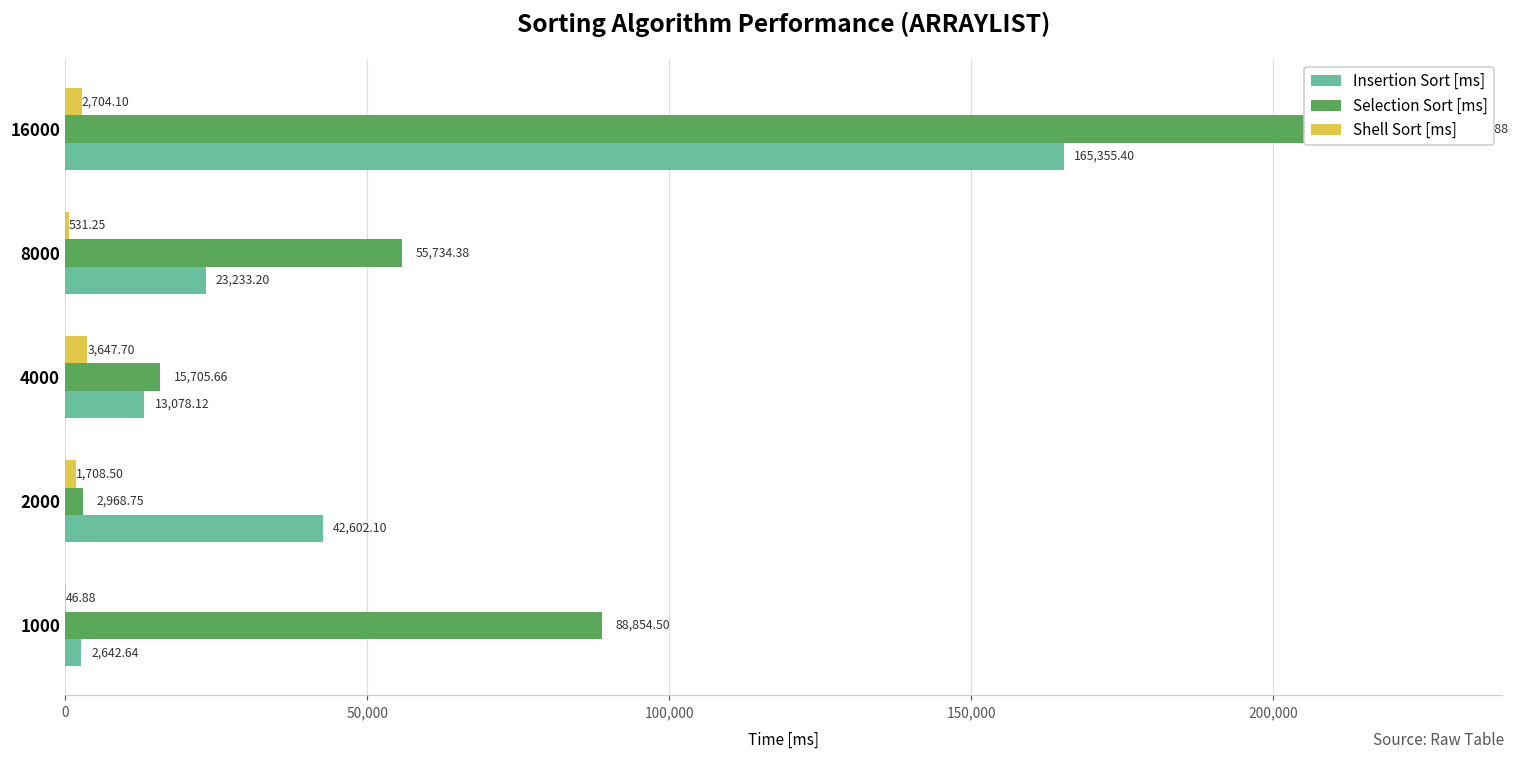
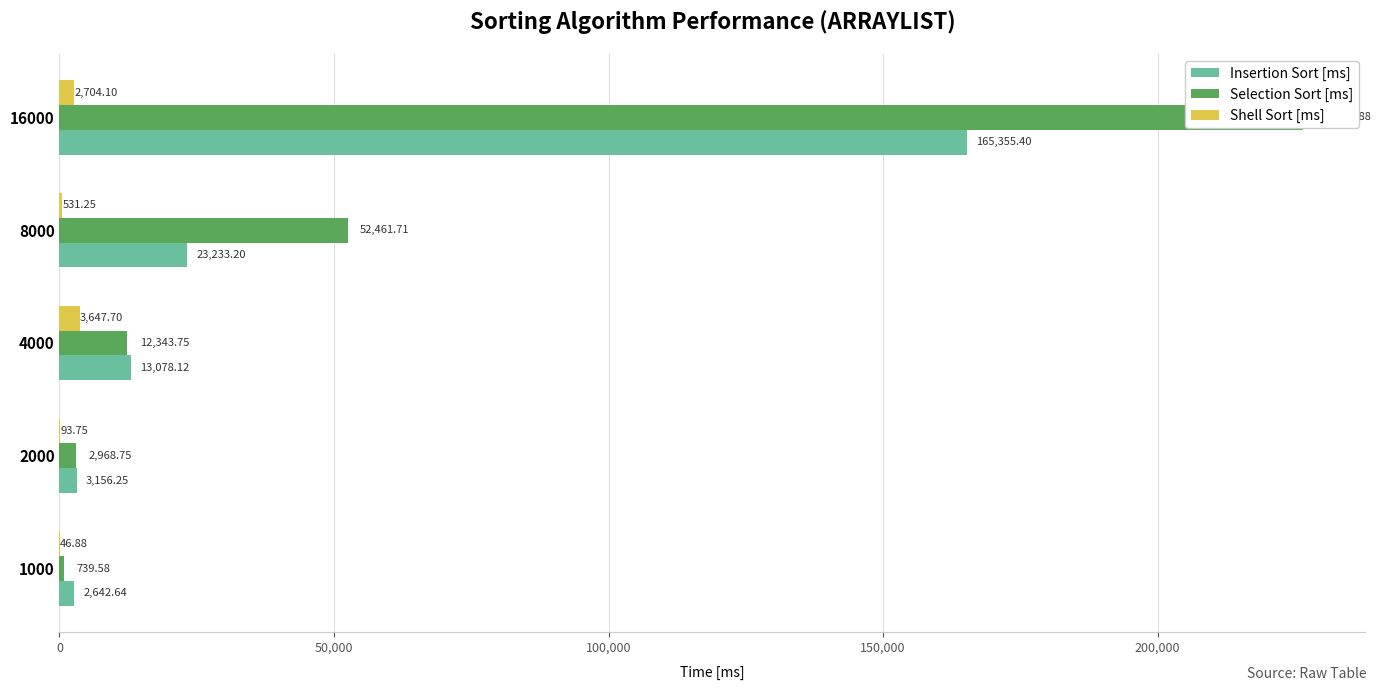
  {
    "Insertion Sort [ms]": {
      "16000": "165,355.40",
      "8000": "23,233.20",
      "4000": "13,078.12",
-     "2000": "42,602.10",
+     "2000": "3,156.25",
      "1000": "2,642.64"
    },
    "Selection Sort [ms]": {
-     "8000": "55,734.38",
-     "4000": "15,705.66",
+     "8000": "52,461.71",
+     "4000": "12,343.75",
      "2000": "2,968.75",
-     "1000": "88,854.50"
+     "1000": "739.58"
    },
    "Shell Sort [ms]": {
      "16000": "2,704.10",
      "8000": "531.25",
      "4000": "3,647.70",
-     "2000": "1,708.50",
+     "2000": "93.75",
      "1000": "46.88"
    }
  }
